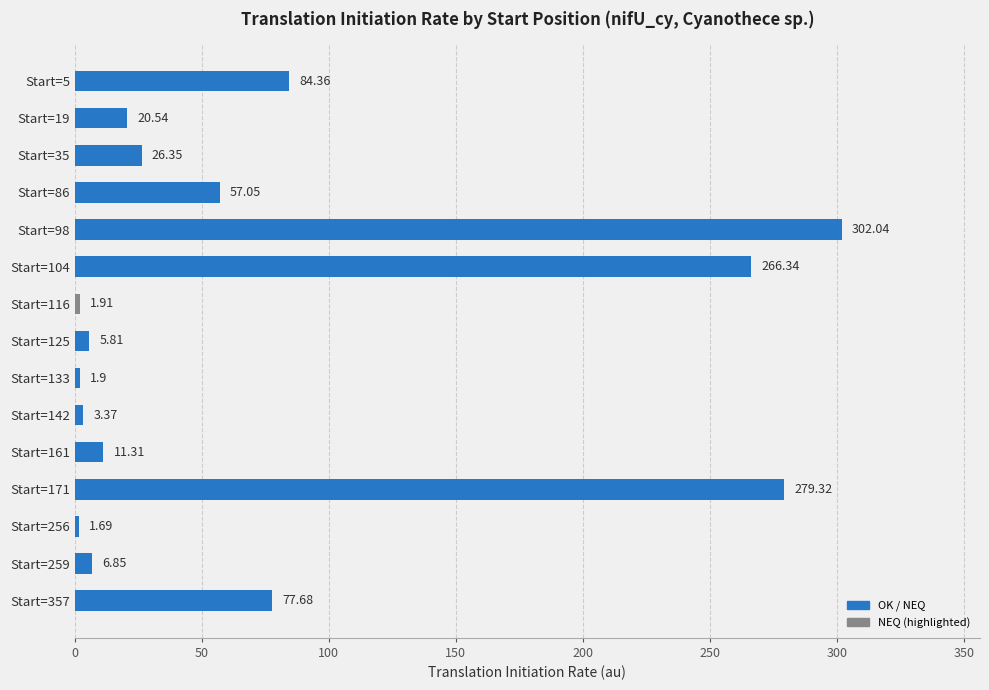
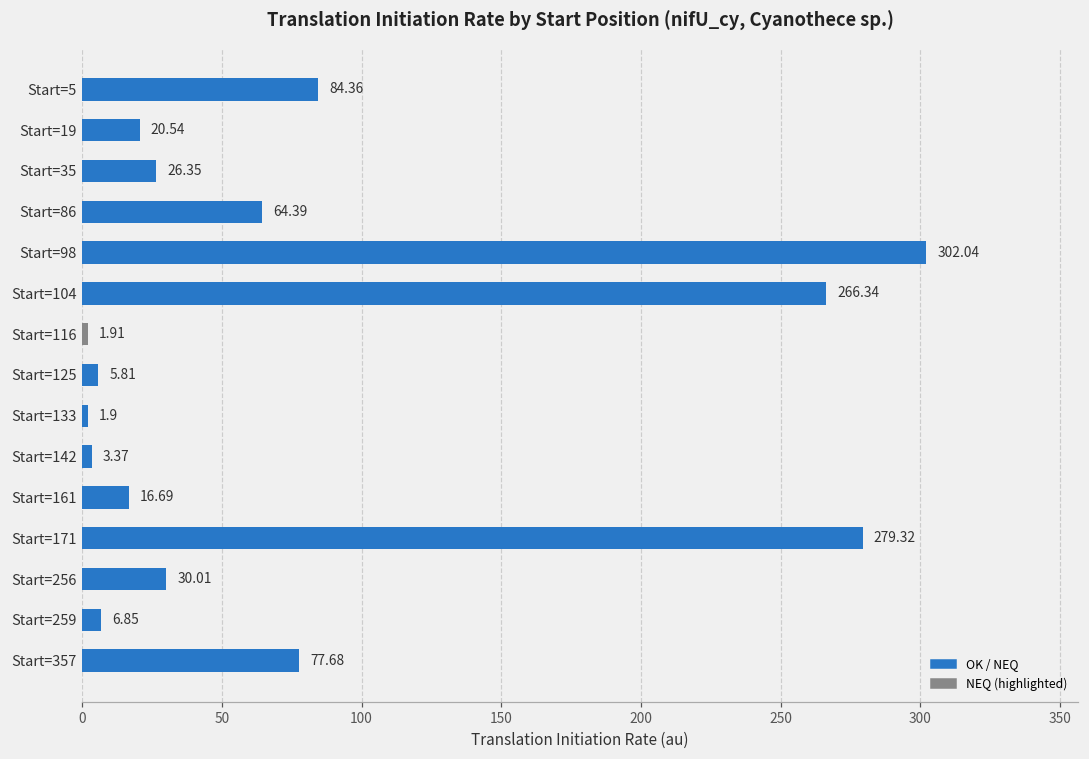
  {
    "Start=5": 84.36,
    "Start=19": 20.54,
    "Start=35": 26.35,
-   "Start=86": 57.05,
+   "Start=86": 64.39,
    "Start=98": 302.04,
    "Start=104": 266.34,
    "Start=116": 1.91,
    "Start=125": 5.81,
    "Start=133": 1.9,
    "Start=142": 3.37,
-   "Start=161": 11.31,
+   "Start=161": 16.69,
    "Start=171": 279.32,
-   "Start=256": 1.69,
+   "Start=256": 30.01,
    "Start=259": 6.85,
    "Start=357": 77.68
  }
